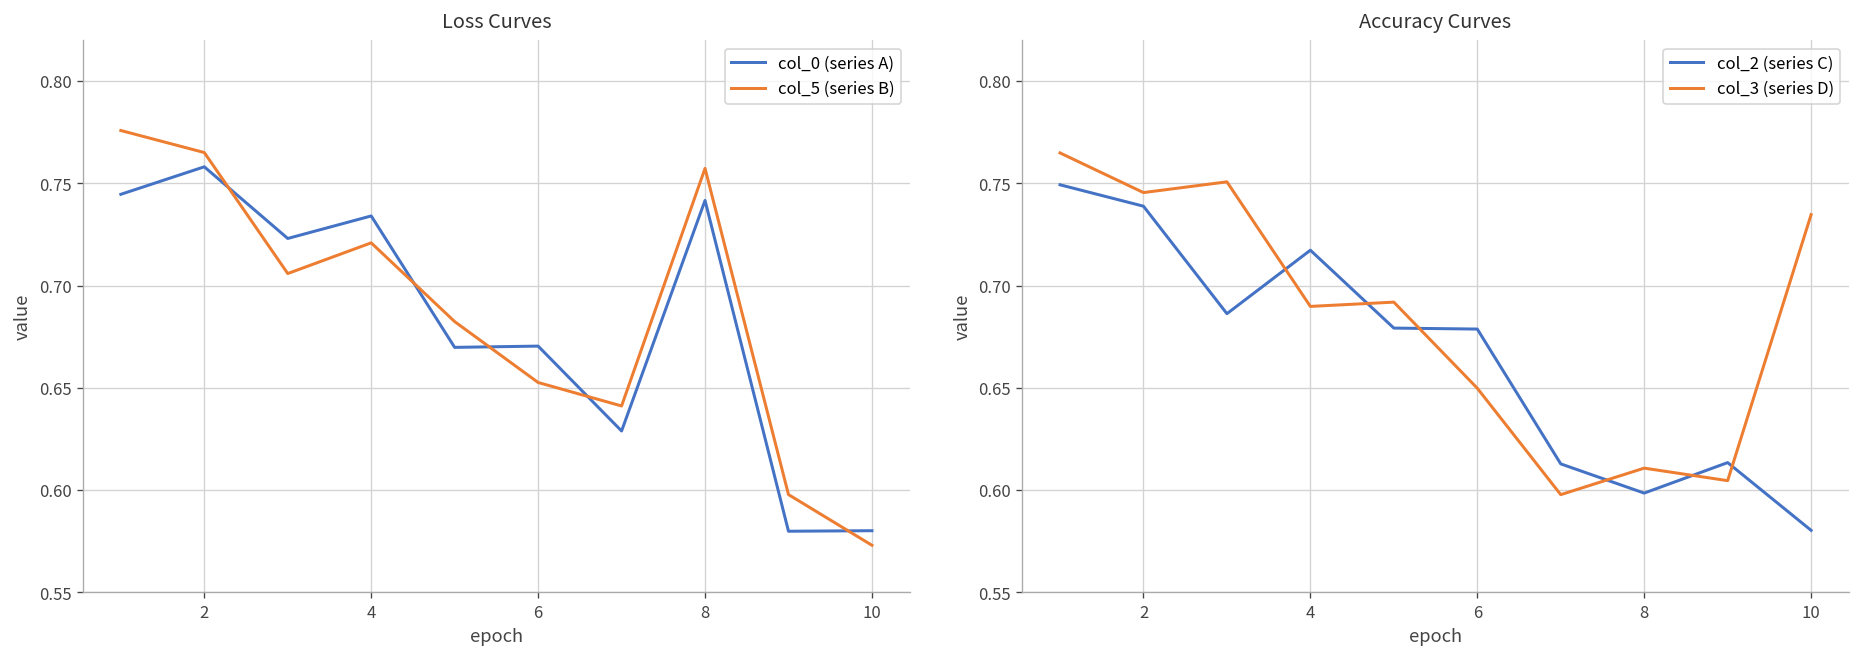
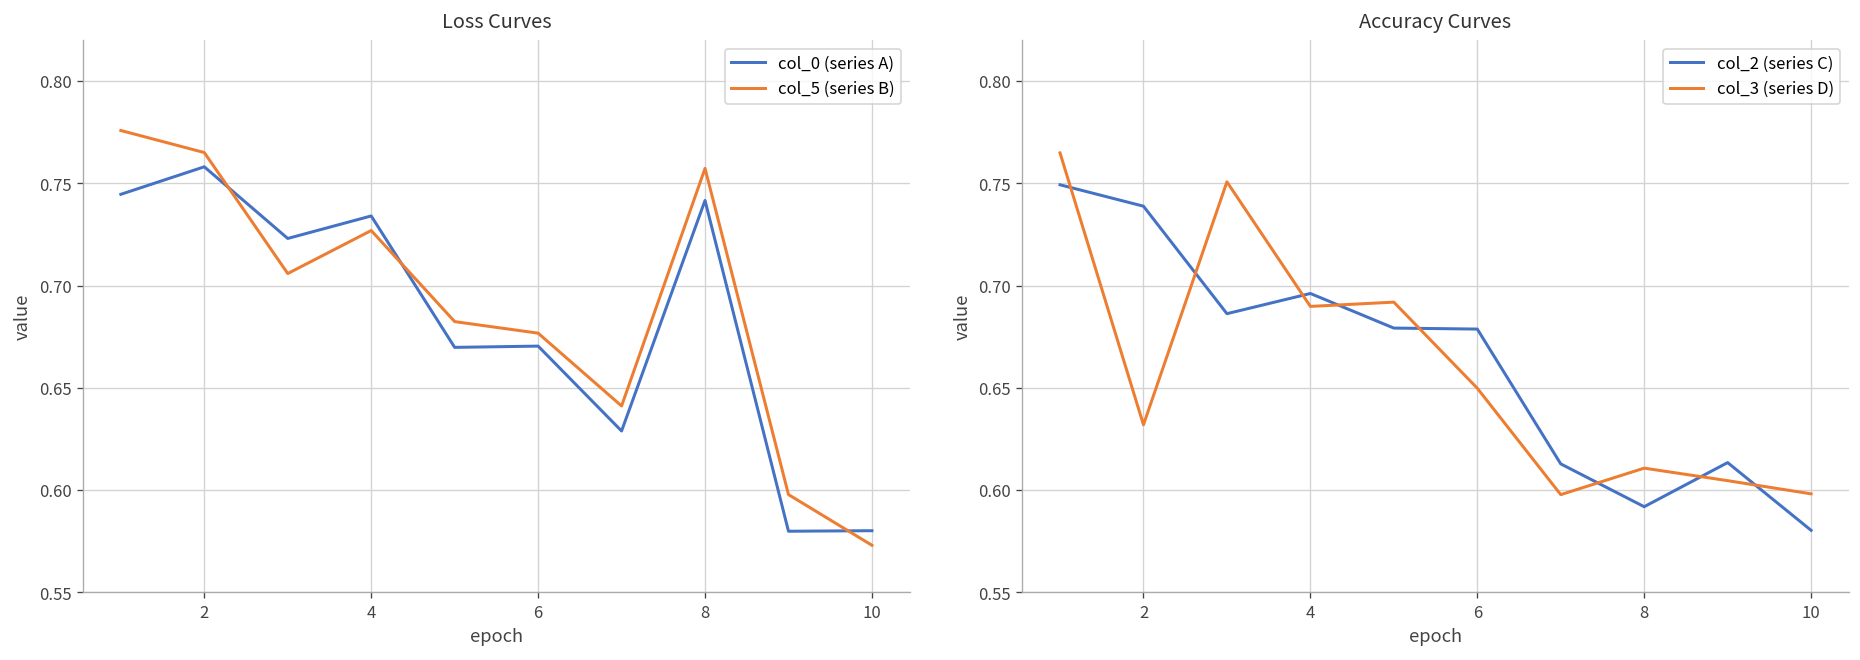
  {
    "Loss Curves": {
      "col_0 (series A)": {
        "2": 0.758,
        "4": 0.734,
        "6": 0.670,
        "8": 0.742,
        "10": 0.580
      },
      "col_5 (series B)": {
        "2": 0.765,
-       "4": 0.721,
-       "6": 0.653,
+       "4": 0.727,
+       "6": 0.677,
        "8": 0.757,
        "10": 0.573
      }
    },
    "Accuracy Curves": {
      "col_2 (series C)": {
        "2": 0.739,
-       "4": 0.717,
+       "4": 0.696,
        "6": 0.679,
-       "8": 0.599,
+       "8": 0.592,
        "10": 0.580
      },
      "col_3 (series D)": {
-       "2": 0.746,
+       "2": 0.632,
        "4": 0.690,
        "6": 0.650,
        "8": 0.611,
-       "10": 0.735
+       "10": 0.598
      }
    }
  }
